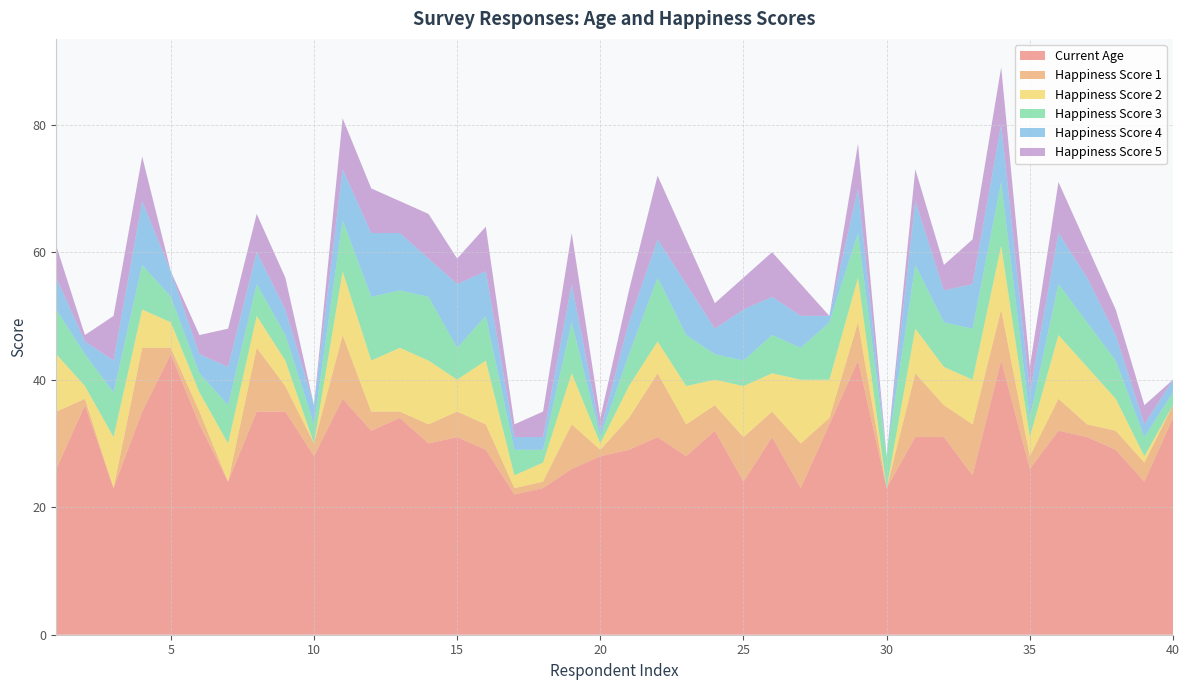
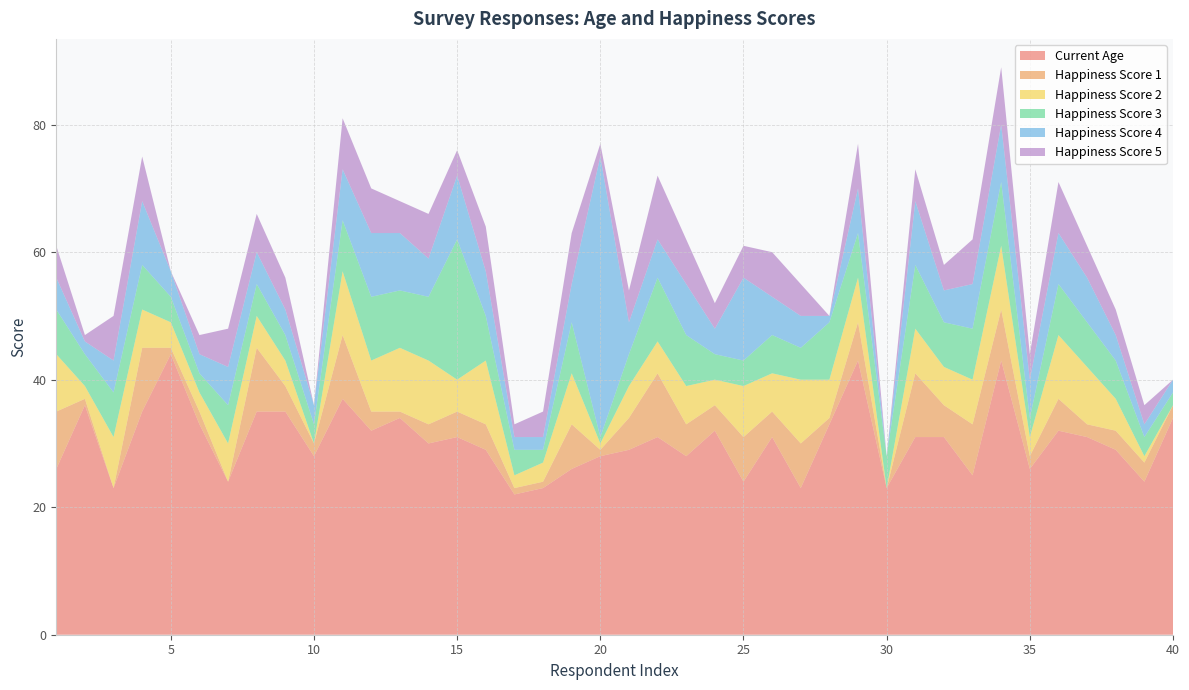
  {
    "Happiness Score 3": {
      "5": 4,
      "10": 3,
-     "15": 5,
+     "15": 22,
      "20": 1,
      "25": 4,
      "35": 3,
      "40": 2
    },
    "Happiness Score 4": {
      "15": 10,
-     "20": 1,
-     "25": 8,
-     "35": 4
+     "20": 44,
+     "25": 13,
+     "35": 6
    },
    "Happiness Score 5": {
      "15": 4,
      "20": 2,
      "25": 5,
      "35": 4
    }
  }
